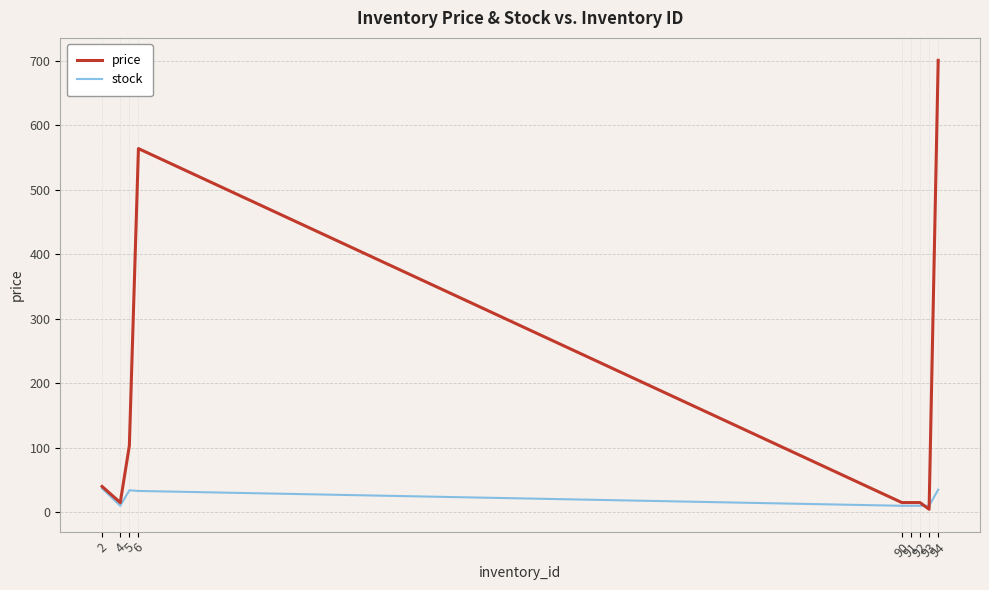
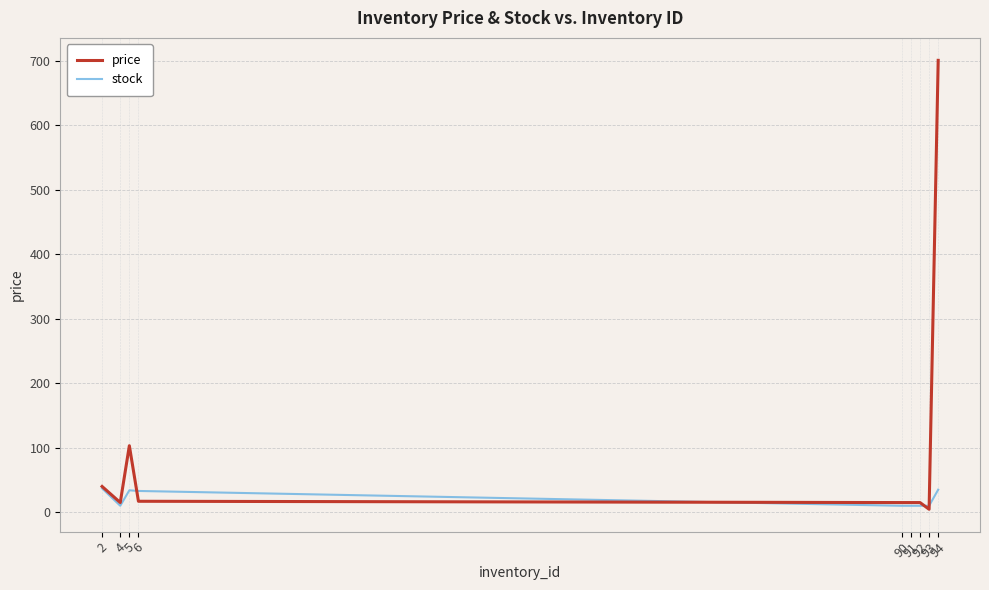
  {
    "price": {
      "4": 20,
      "5": 100,
-     "6": 560,
+     "6": 20,
      "90": 20,
      "91": 20,
      "92": 20,
      "93": 0,
      "94": 700
    },
    "stock": {
      "4": 10,
      "5": 30,
      "6": 30,
      "90": 10,
      "91": 10,
      "92": 10,
      "93": 10,
      "94": 40
    }
  }
